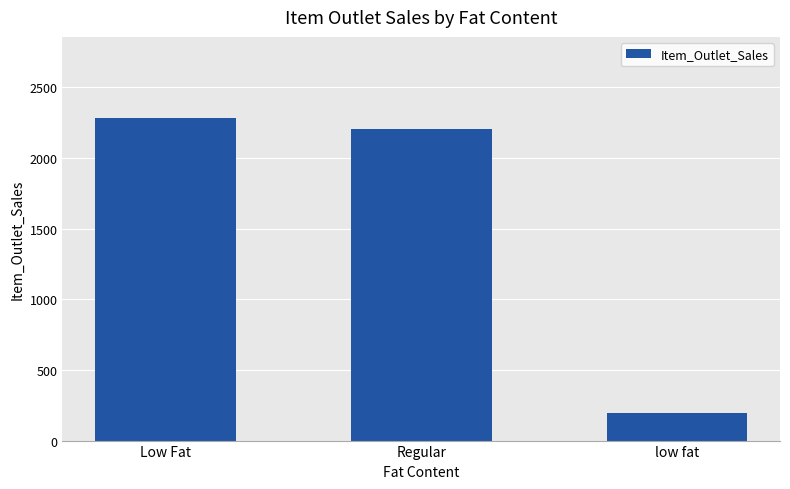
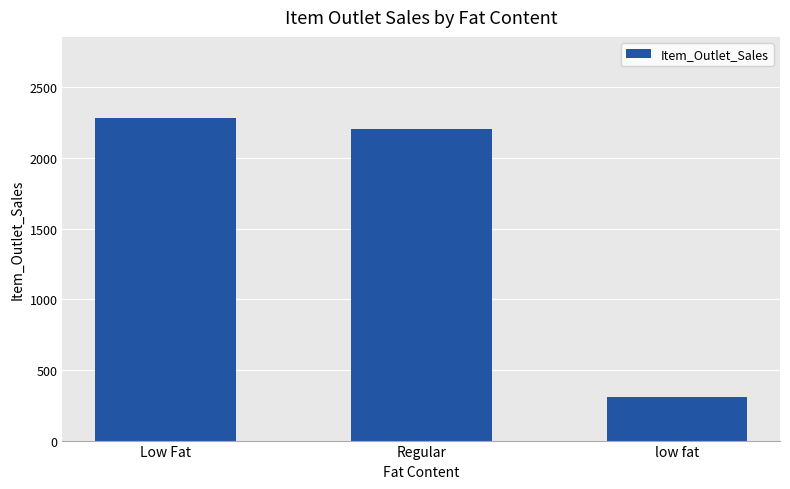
  {
    "Low Fat": 2290,
    "Regular": 2210,
-   "low fat": 200
+   "low fat": 310
  }
